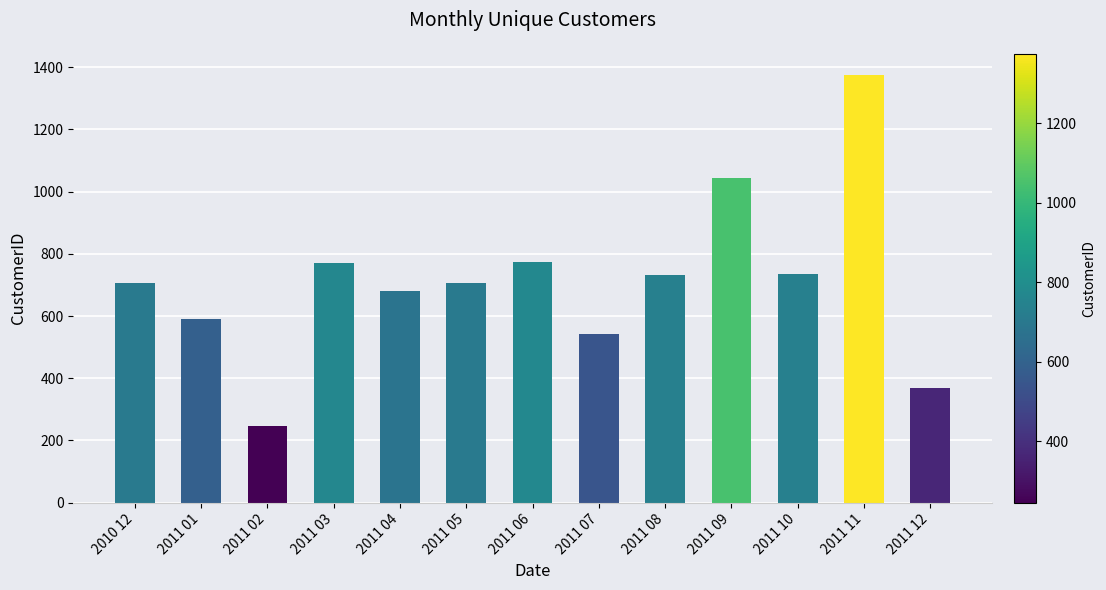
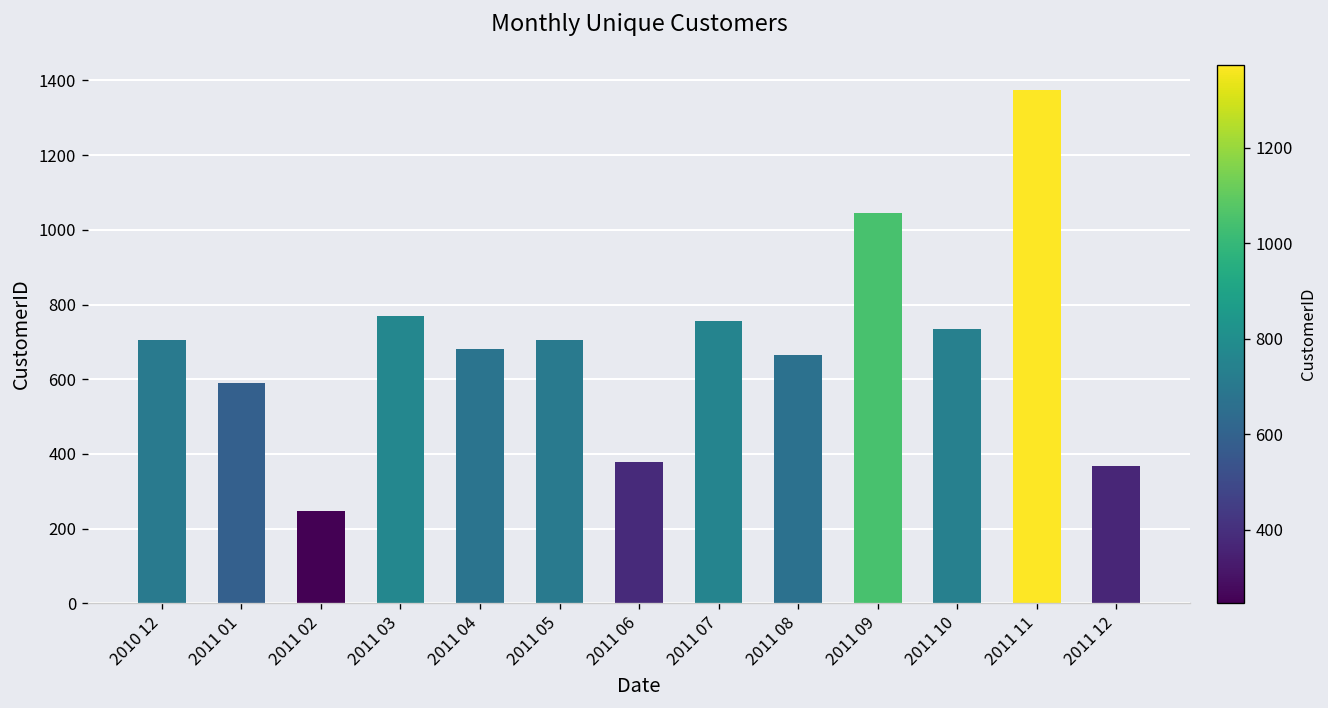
  {
    "2010 12": 710,
    "2011 01": 590,
    "2011 02": 250,
    "2011 03": 770,
    "2011 04": 680,
    "2011 05": 710,
-   "2011 06": 770,
-   "2011 07": 540,
-   "2011 08": 730,
+   "2011 06": 380,
+   "2011 07": 760,
+   "2011 08": 670,
    "2011 09": 1040,
    "2011 10": 730,
    "2011 11": 1370,
    "2011 12": 370
  }
